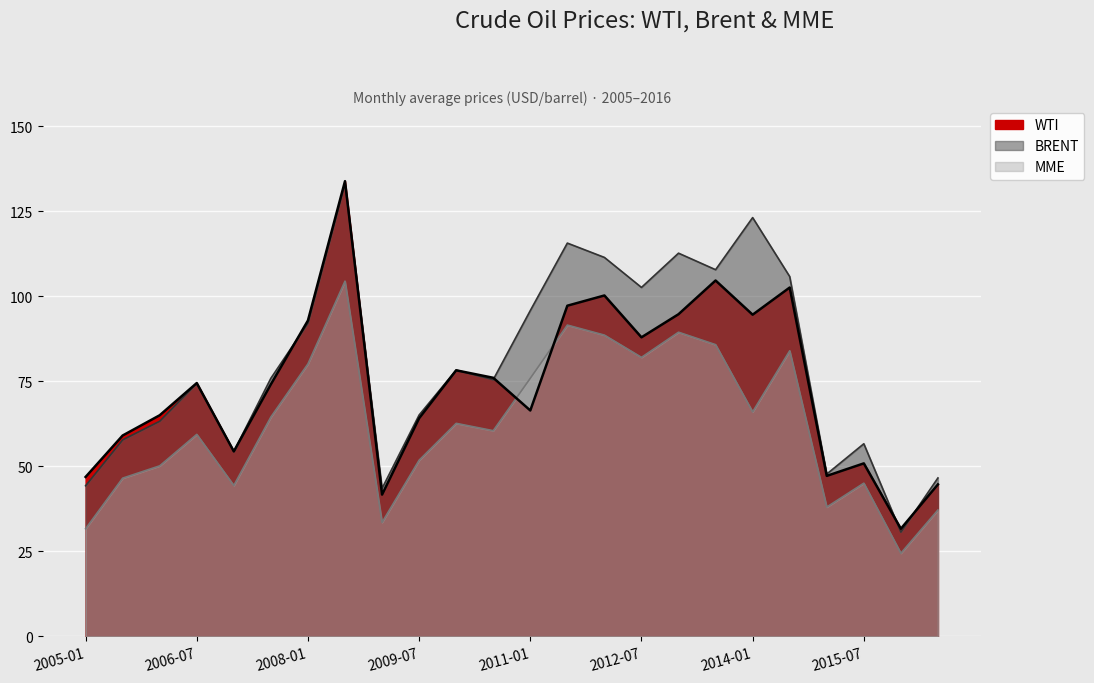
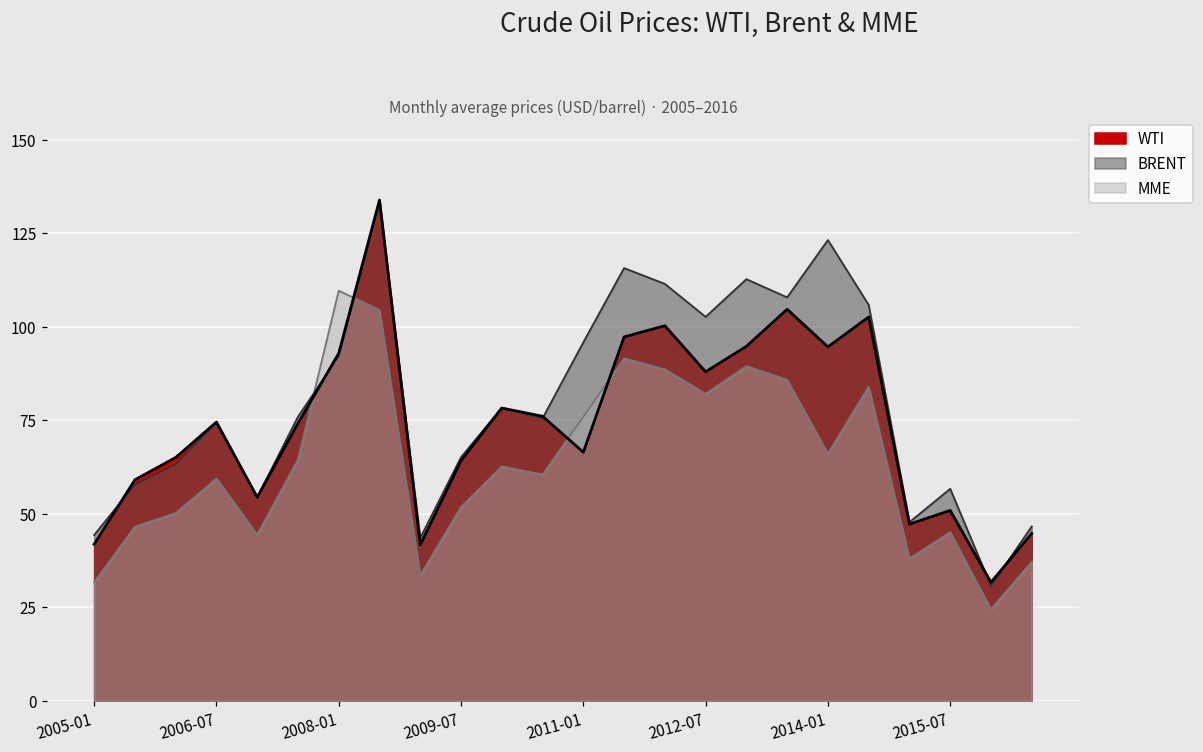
  {
    "WTI": {
-     "2005-01": 47,
+     "2005-01": 42,
      "2008-01": 93,
      "2009-07": 64,
      "2011-01": 66,
      "2012-07": 88,
      "2014-01": 95,
      "2015-07": 51
    },
    "BRENT": {
      "2005-01": 44,
      "2008-01": 92,
      "2009-07": 65,
      "2011-01": 96,
      "2012-07": 103,
      "2014-01": 123,
      "2015-07": 57
    },
    "MME": {
      "2005-01": 32,
      "2006-07": 59,
-     "2008-01": 80,
+     "2008-01": 110,
      "2009-07": 52,
      "2011-01": 76,
      "2012-07": 82,
      "2014-01": 66,
      "2015-07": 45
    }
  }
